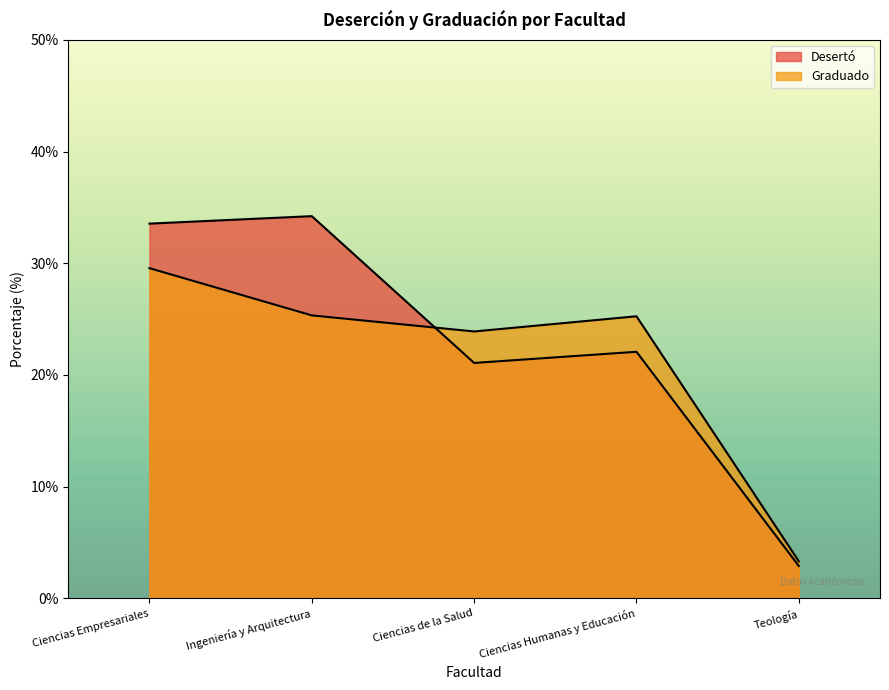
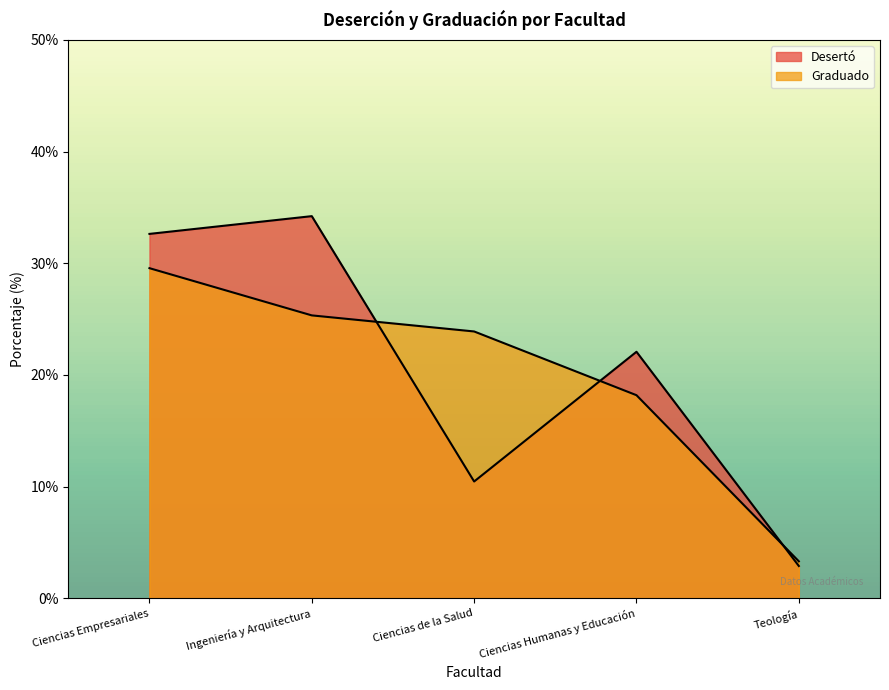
  {
    "Desertó": {
-     "Ciencias Empresariales": "33.6%",
+     "Ciencias Empresariales": "32.6%",
      "Ingeniería y Arquitectura": "34.2%",
-     "Ciencias de la Salud": "21.1%",
+     "Ciencias de la Salud": "10.5%",
      "Ciencias Humanas y Educación": "22.1%",
      "Teología": "2.9%"
    },
    "Graduado": {
      "Ciencias Empresariales": "29.6%",
      "Ingeniería y Arquitectura": "25.3%",
      "Ciencias de la Salud": "23.9%",
-     "Ciencias Humanas y Educación": "25.3%",
+     "Ciencias Humanas y Educación": "18.2%",
      "Teología": "3.3%"
    }
  }
